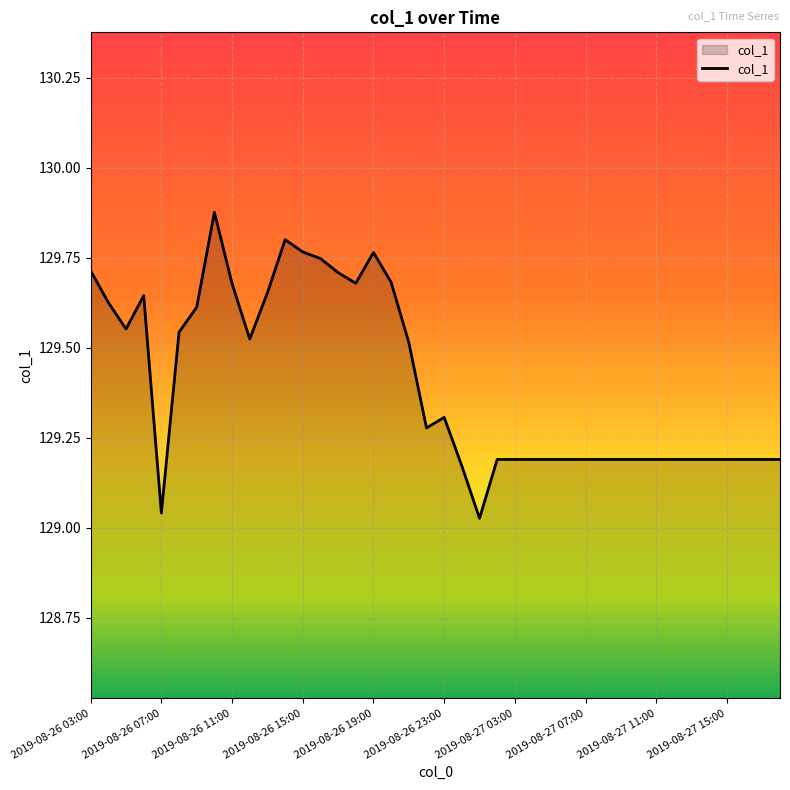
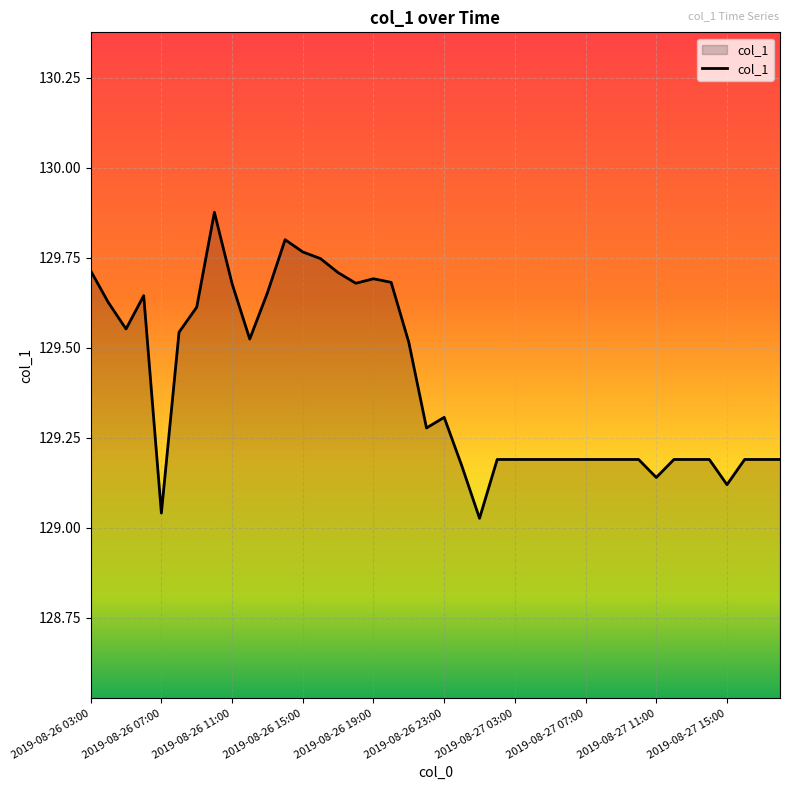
  {
    "2019-08-26 03:00": 129.71,
    "2019-08-26 07:00": 129.04,
    "2019-08-26 11:00": 129.68,
    "2019-08-26 15:00": 129.77,
-   "2019-08-26 19:00": 129.77,
+   "2019-08-26 19:00": 129.69,
    "2019-08-26 23:00": 129.31,
    "2019-08-27 03:00": 129.19,
    "2019-08-27 07:00": 129.19,
-   "2019-08-27 11:00": 129.19,
-   "2019-08-27 15:00": 129.19
+   "2019-08-27 11:00": 129.14,
+   "2019-08-27 15:00": 129.12
  }
